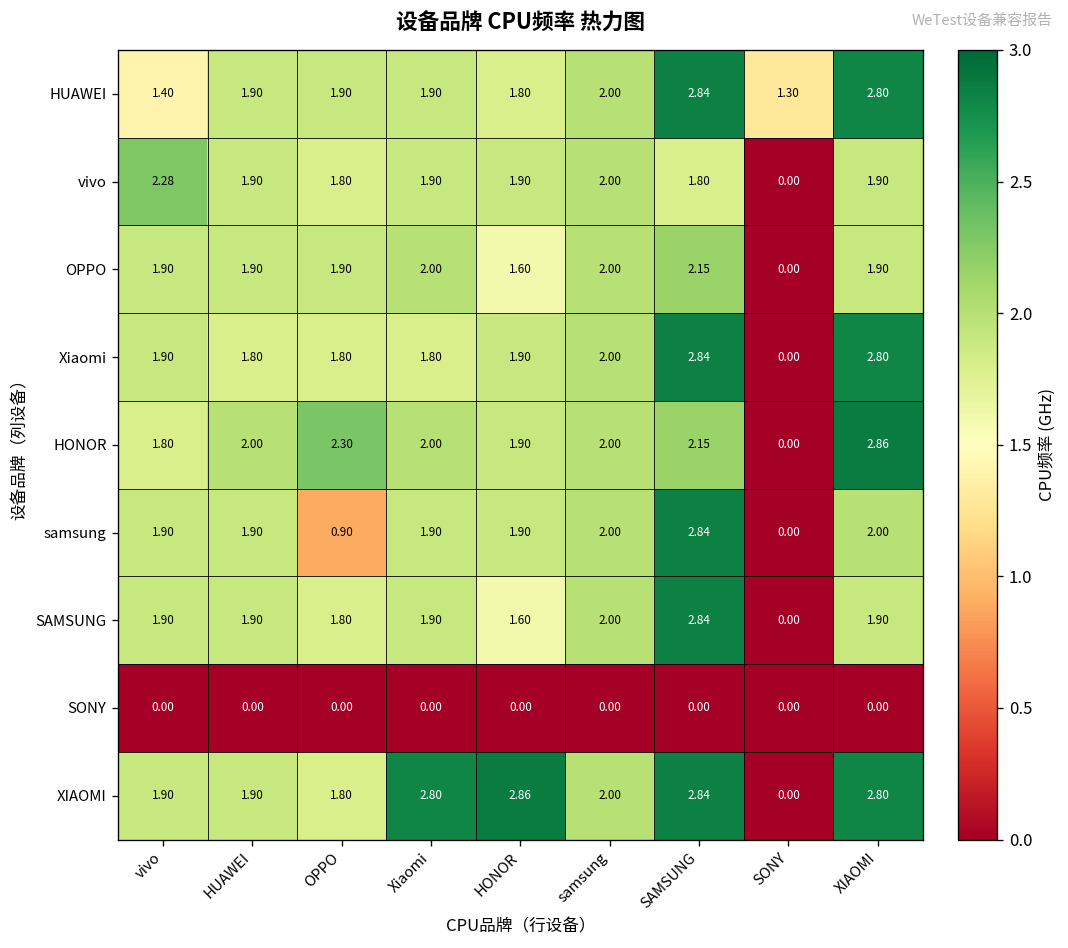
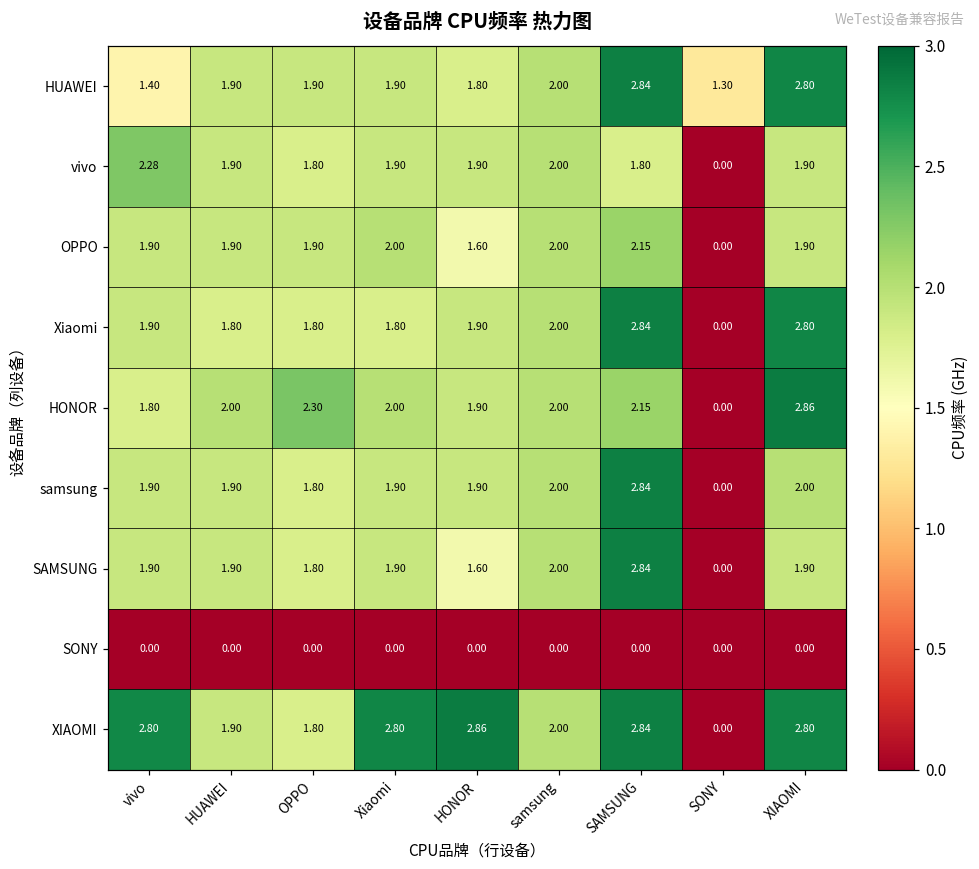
  {
    "HUAWEI": {
      "vivo": 1.40,
      "HUAWEI": 1.90,
      "OPPO": 1.90,
      "Xiaomi": 1.90,
      "HONOR": 1.80,
      "samsung": 2.00,
      "SAMSUNG": 2.84,
      "SONY": 1.30,
      "XIAOMI": 2.80
    },
    "vivo": {
      "vivo": 2.28,
      "HUAWEI": 1.90,
      "OPPO": 1.80,
      "Xiaomi": 1.90,
      "HONOR": 1.90,
      "samsung": 2.00,
      "SAMSUNG": 1.80,
      "SONY": 0.00,
      "XIAOMI": 1.90
    },
    "OPPO": {
      "vivo": 1.90,
      "HUAWEI": 1.90,
      "OPPO": 1.90,
      "Xiaomi": 2.00,
      "HONOR": 1.60,
      "samsung": 2.00,
      "SAMSUNG": 2.15,
      "SONY": 0.00,
      "XIAOMI": 1.90
    },
    "Xiaomi": {
      "vivo": 1.90,
      "HUAWEI": 1.80,
      "OPPO": 1.80,
      "Xiaomi": 1.80,
      "HONOR": 1.90,
      "samsung": 2.00,
      "SAMSUNG": 2.84,
      "SONY": 0.00,
      "XIAOMI": 2.80
    },
    "HONOR": {
      "vivo": 1.80,
      "HUAWEI": 2.00,
      "OPPO": 2.30,
      "Xiaomi": 2.00,
      "HONOR": 1.90,
      "samsung": 2.00,
      "SAMSUNG": 2.15,
      "SONY": 0.00,
      "XIAOMI": 2.86
    },
    "samsung": {
      "vivo": 1.90,
      "HUAWEI": 1.90,
-     "OPPO": 0.90,
+     "OPPO": 1.80,
      "Xiaomi": 1.90,
      "HONOR": 1.90,
      "samsung": 2.00,
      "SAMSUNG": 2.84,
      "SONY": 0.00,
      "XIAOMI": 2.00
    },
    "SAMSUNG": {
      "vivo": 1.90,
      "HUAWEI": 1.90,
      "OPPO": 1.80,
      "Xiaomi": 1.90,
      "HONOR": 1.60,
      "samsung": 2.00,
      "SAMSUNG": 2.84,
      "SONY": 0.00,
      "XIAOMI": 1.90
    },
    "SONY": {
      "vivo": 0.00,
      "HUAWEI": 0.00,
      "OPPO": 0.00,
      "Xiaomi": 0.00,
      "HONOR": 0.00,
      "samsung": 0.00,
      "SAMSUNG": 0.00,
      "SONY": 0.00,
      "XIAOMI": 0.00
    },
    "XIAOMI": {
-     "vivo": 1.90,
+     "vivo": 2.80,
      "HUAWEI": 1.90,
      "OPPO": 1.80,
      "Xiaomi": 2.80,
      "HONOR": 2.86,
      "samsung": 2.00,
      "SAMSUNG": 2.84,
      "SONY": 0.00,
      "XIAOMI": 2.80
    }
  }
